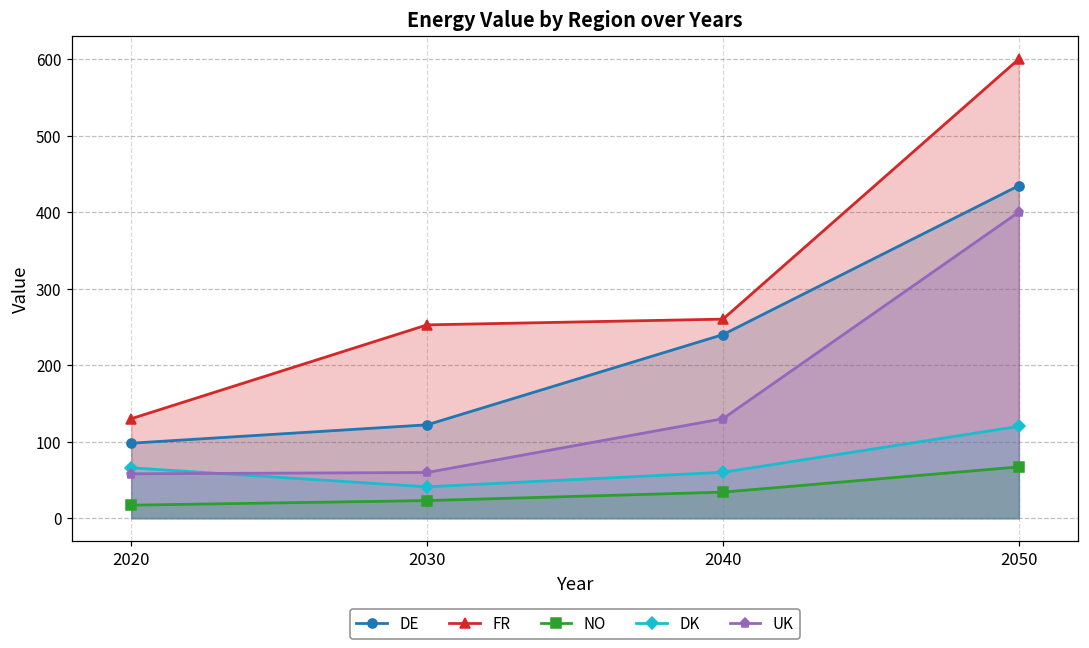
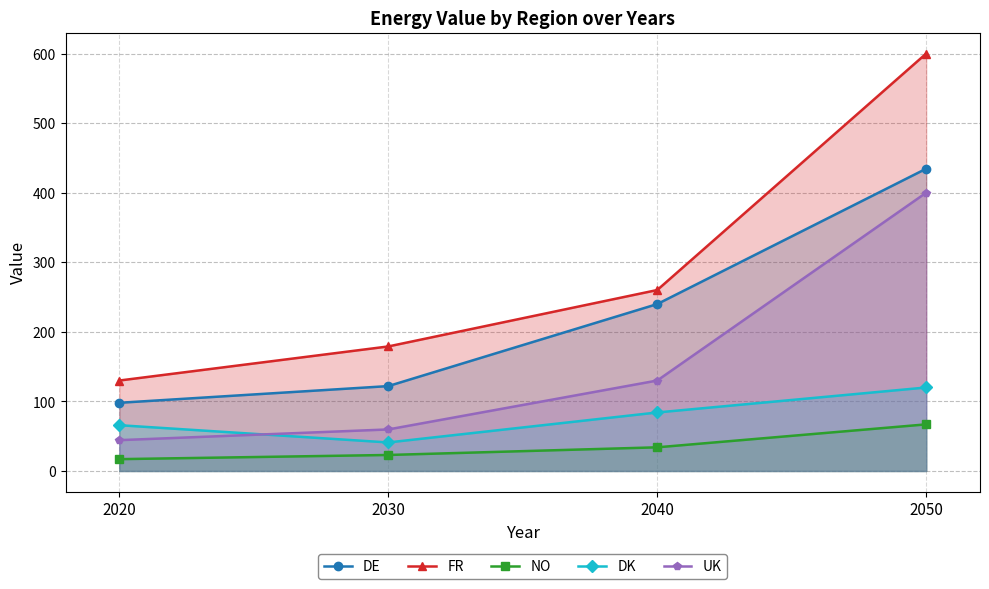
  {
    "DE": {
      "2020": 100,
      "2030": 120,
      "2040": 240,
      "2050": 430
    },
    "FR": {
      "2020": 130,
-     "2030": 250,
+     "2030": 180,
      "2040": 260,
      "2050": 600
    },
    "NO": {
      "2020": 20,
      "2030": 20,
      "2040": 30,
      "2050": 70
    },
    "DK": {
      "2020": 70,
      "2030": 40,
-     "2040": 60,
+     "2040": 80,
      "2050": 120
    },
    "UK": {
-     "2020": 60,
+     "2020": 40,
      "2030": 60,
      "2040": 130,
      "2050": 400
    }
  }
